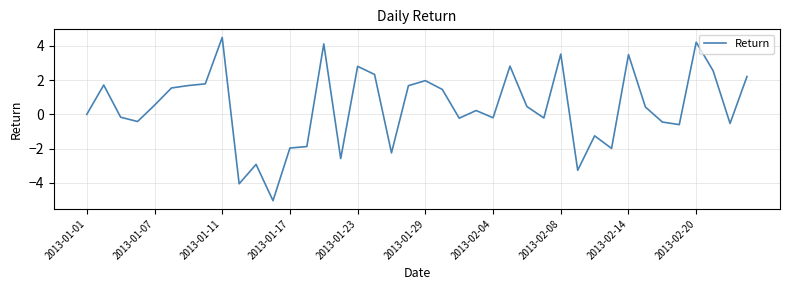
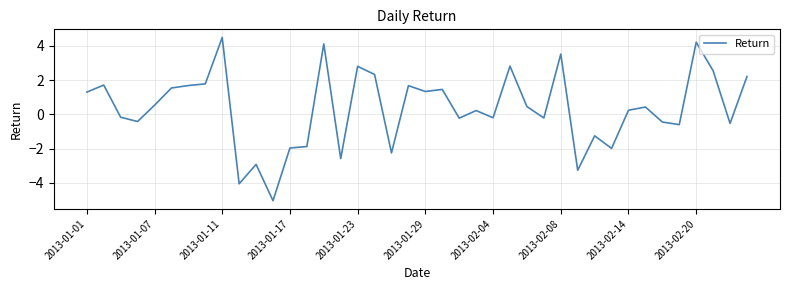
  {
-   "2013-01-01": 0.0,
+   "2013-01-01": 1.3,
    "2013-01-07": 0.5,
    "2013-01-11": 4.5,
    "2013-01-17": -2.0,
    "2013-01-23": 2.8,
-   "2013-01-29": 2.0,
+   "2013-01-29": 1.3,
    "2013-02-04": -0.2,
    "2013-02-08": 3.5,
-   "2013-02-14": 3.5,
+   "2013-02-14": 0.2,
    "2013-02-20": 4.2
  }
